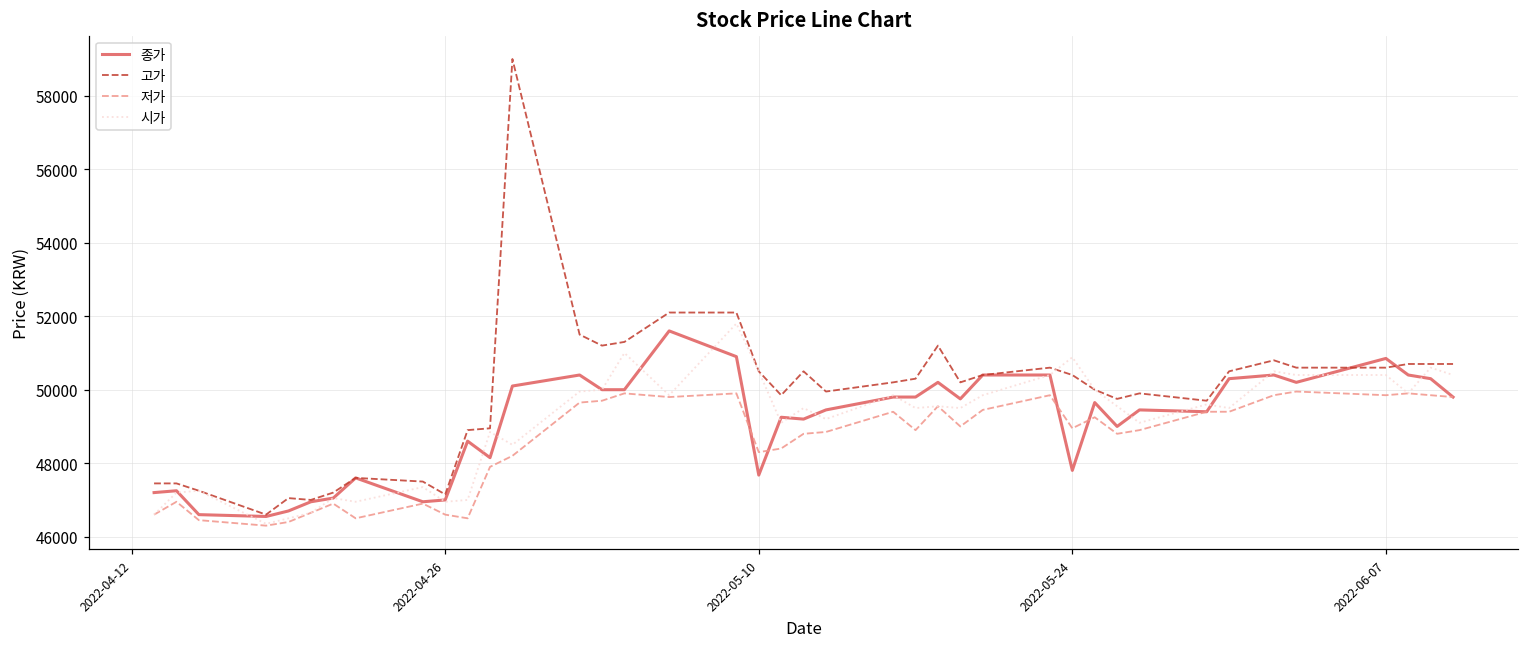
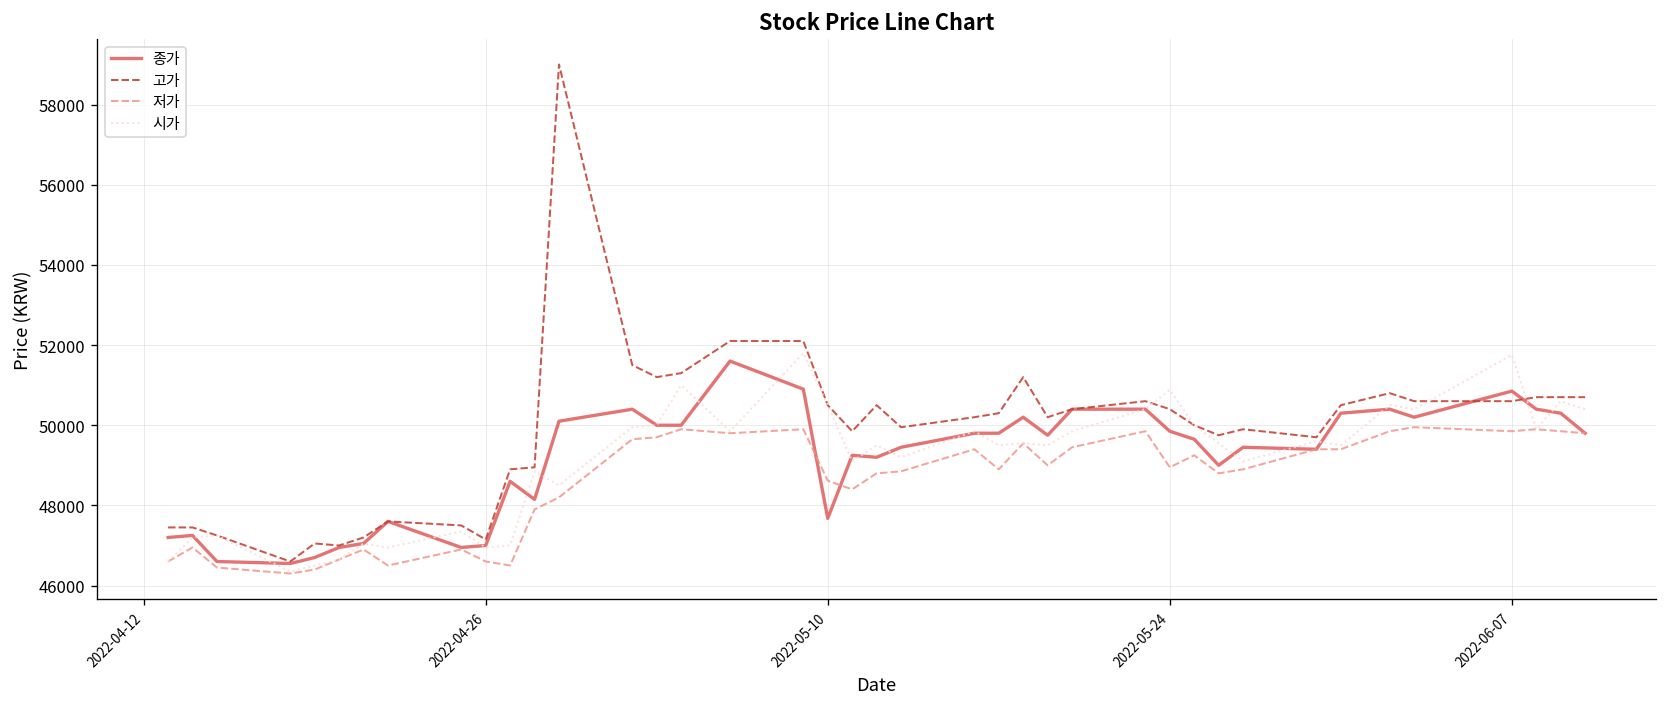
  {
    "종가": {
      "2022-05-10": 47700,
-     "2022-05-24": 47800,
+     "2022-05-24": 49900,
      "2022-06-07": 50900
    },
    "고가": {
      "2022-04-26": 47200,
      "2022-05-24": 50400,
      "2022-06-07": 50600
    },
    "저가": {
      "2022-04-26": 46600,
-     "2022-05-10": 48300,
+     "2022-05-10": 48600,
      "2022-05-24": 49000,
      "2022-06-07": 49900
    },
    "시가": {
      "2022-05-24": 50900,
-     "2022-06-07": 50400
+     "2022-06-07": 51800
    }
  }
